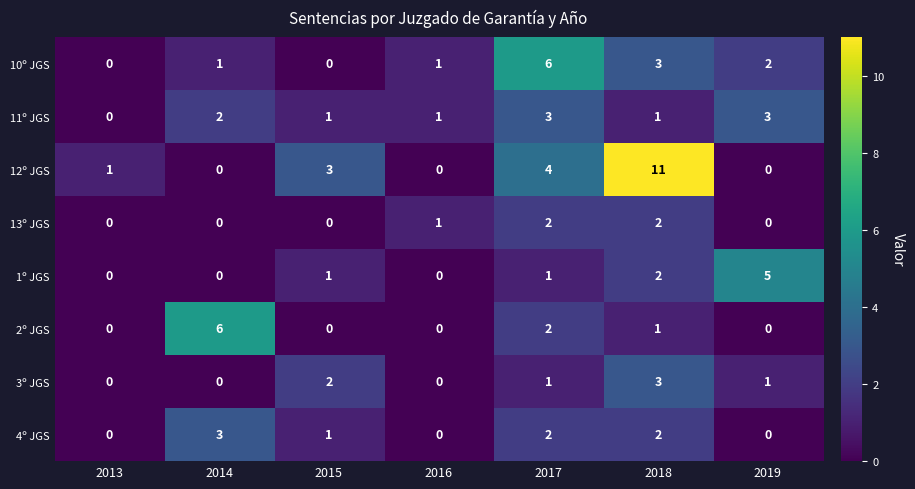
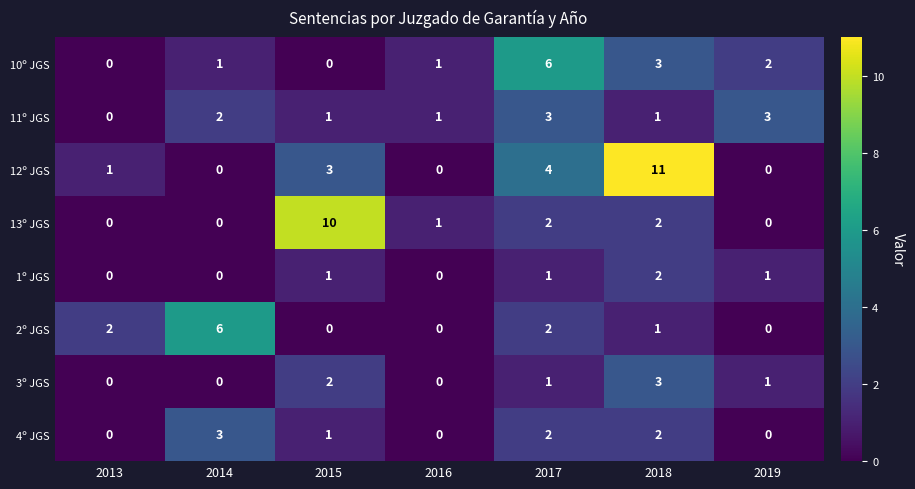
  {
    "10º JGS": {
      "2013": 0,
      "2014": 1,
      "2015": 0,
      "2016": 1,
      "2017": 6,
      "2018": 3,
      "2019": 2
    },
    "11º JGS": {
      "2013": 0,
      "2014": 2,
      "2015": 1,
      "2016": 1,
      "2017": 3,
      "2018": 1,
      "2019": 3
    },
    "12º JGS": {
      "2013": 1,
      "2014": 0,
      "2015": 3,
      "2016": 0,
      "2017": 4,
      "2018": 11,
      "2019": 0
    },
    "13º JGS": {
      "2013": 0,
      "2014": 0,
-     "2015": 0,
+     "2015": 10,
      "2016": 1,
      "2017": 2,
      "2018": 2,
      "2019": 0
    },
    "1º JGS": {
      "2013": 0,
      "2014": 0,
      "2015": 1,
      "2016": 0,
      "2017": 1,
      "2018": 2,
-     "2019": 5
+     "2019": 1
    },
    "2º JGS": {
-     "2013": 0,
+     "2013": 2,
      "2014": 6,
      "2015": 0,
      "2016": 0,
      "2017": 2,
      "2018": 1,
      "2019": 0
    },
    "3º JGS": {
      "2013": 0,
      "2014": 0,
      "2015": 2,
      "2016": 0,
      "2017": 1,
      "2018": 3,
      "2019": 1
    },
    "4º JGS": {
      "2013": 0,
      "2014": 3,
      "2015": 1,
      "2016": 0,
      "2017": 2,
      "2018": 2,
      "2019": 0
    }
  }
